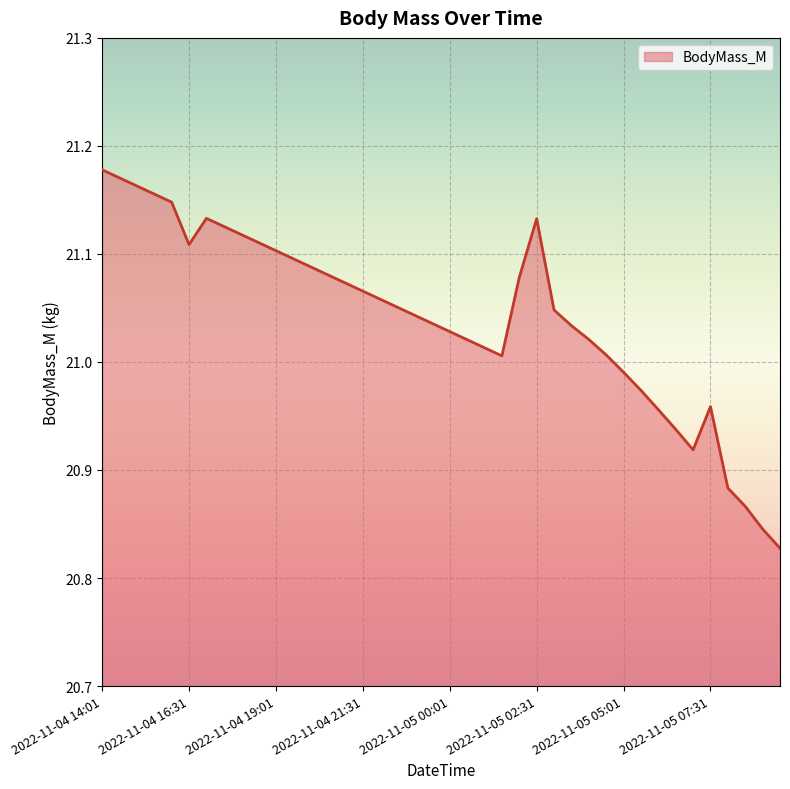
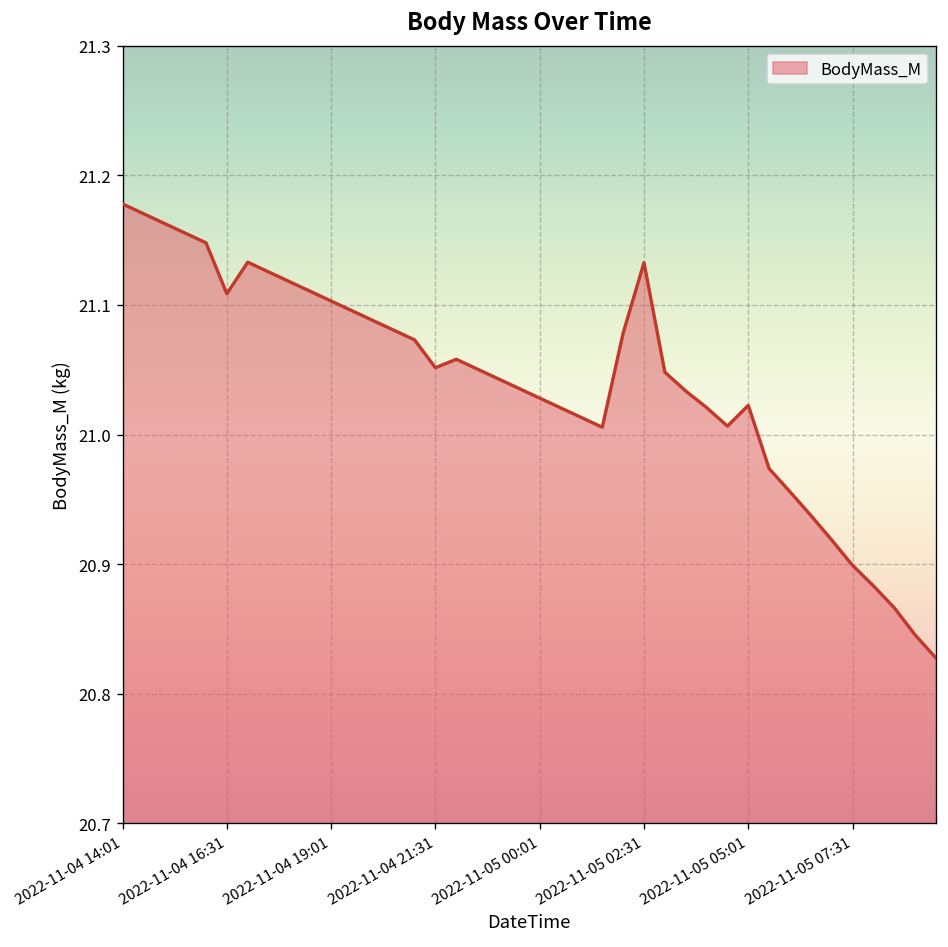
  {
    "2022-11-04 14:01": 21.178,
    "2022-11-04 16:31": 21.109,
    "2022-11-04 19:01": 21.103,
-   "2022-11-04 21:31": 21.066,
+   "2022-11-04 21:31": 21.052,
    "2022-11-05 00:01": 21.028,
    "2022-11-05 02:31": 21.133,
-   "2022-11-05 05:01": 20.990,
-   "2022-11-05 07:31": 20.959
+   "2022-11-05 05:01": 21.022,
+   "2022-11-05 07:31": 20.899
  }
